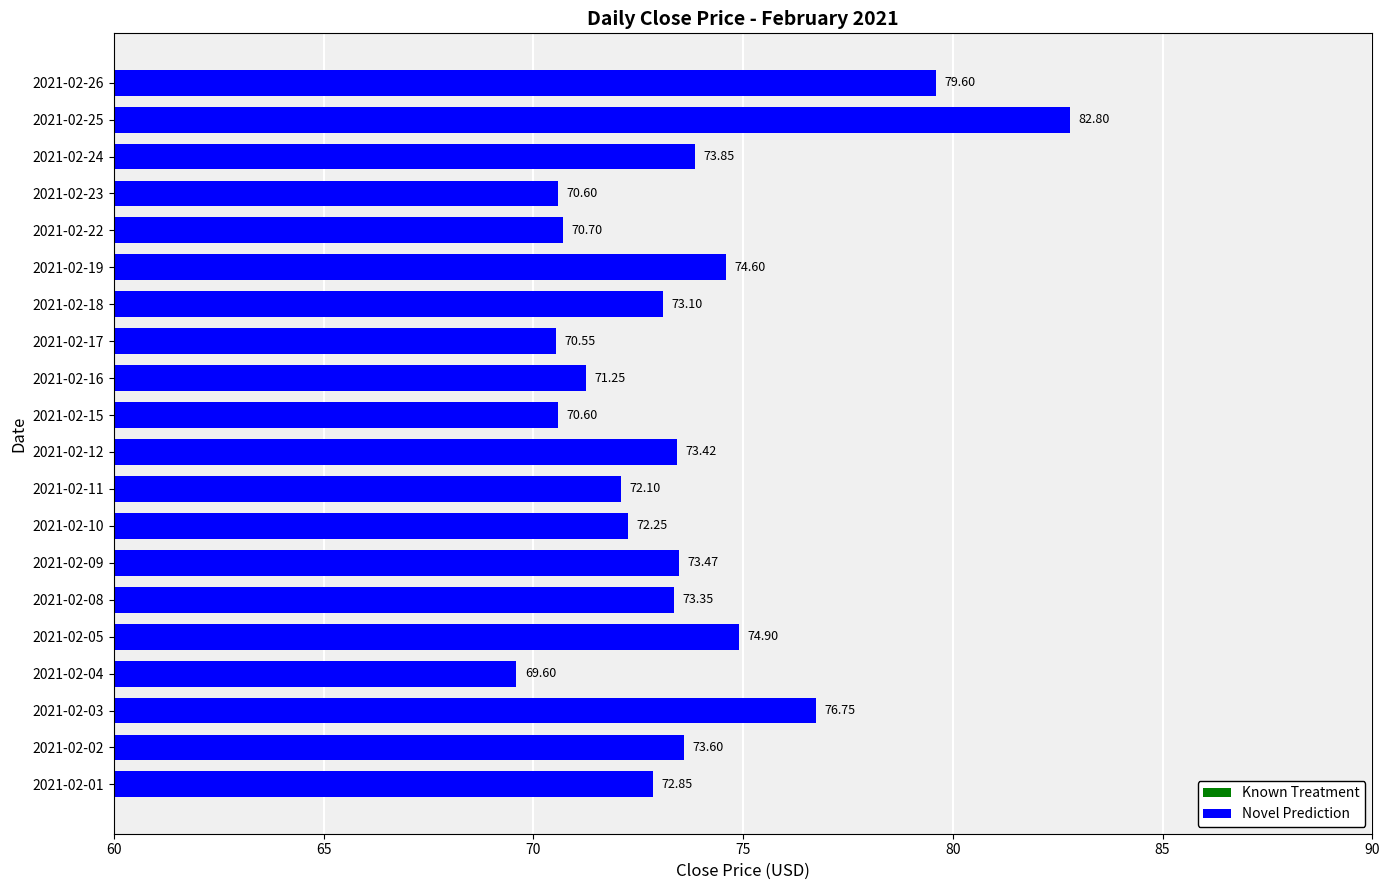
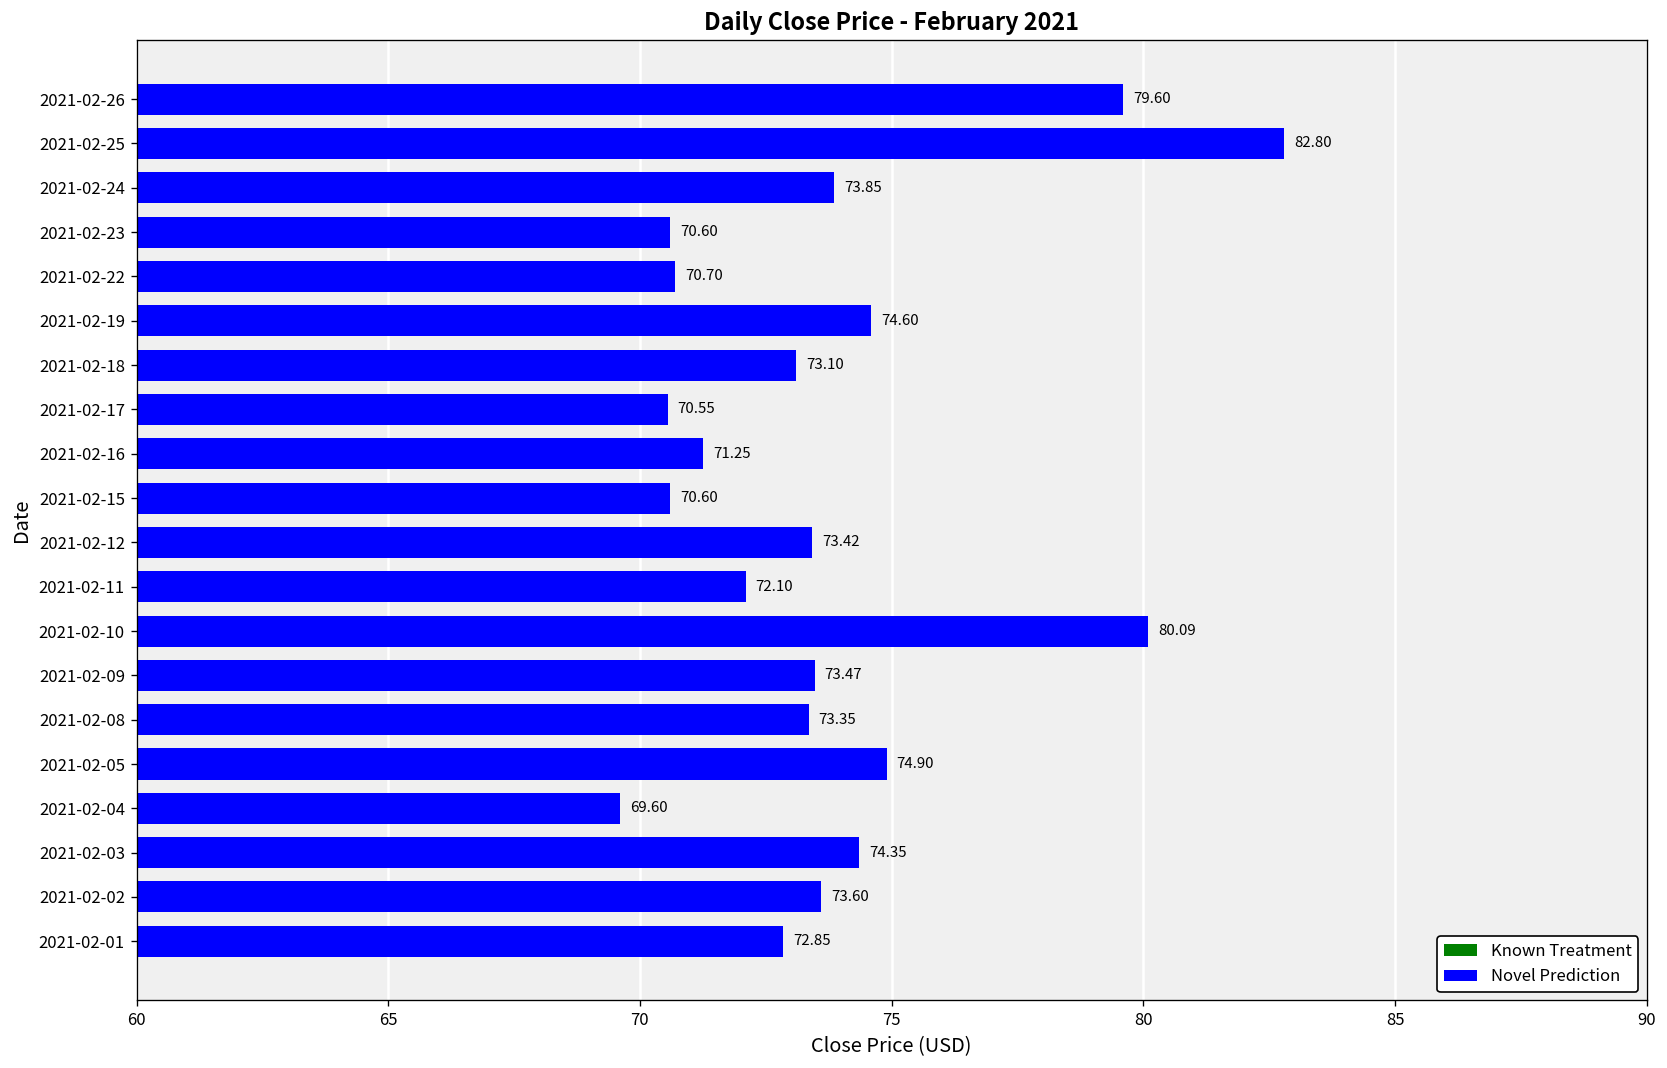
  {
    "2021-02-26": 79.60,
    "2021-02-25": 82.80,
    "2021-02-24": 73.85,
    "2021-02-23": 70.60,
    "2021-02-22": 70.70,
    "2021-02-19": 74.60,
    "2021-02-18": 73.10,
    "2021-02-17": 70.55,
    "2021-02-16": 71.25,
    "2021-02-15": 70.60,
    "2021-02-12": 73.42,
    "2021-02-11": 72.10,
-   "2021-02-10": 72.25,
+   "2021-02-10": 80.09,
    "2021-02-09": 73.47,
    "2021-02-08": 73.35,
    "2021-02-05": 74.90,
    "2021-02-04": 69.60,
-   "2021-02-03": 76.75,
+   "2021-02-03": 74.35,
    "2021-02-02": 73.60,
    "2021-02-01": 72.85
  }
